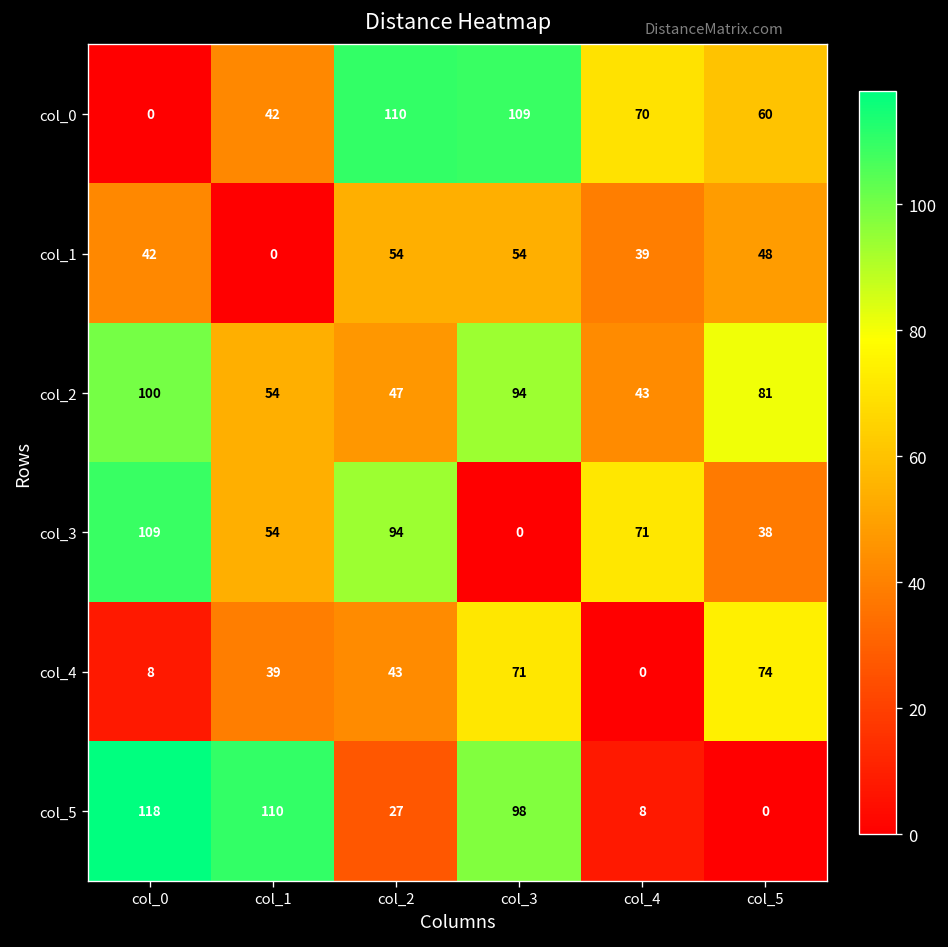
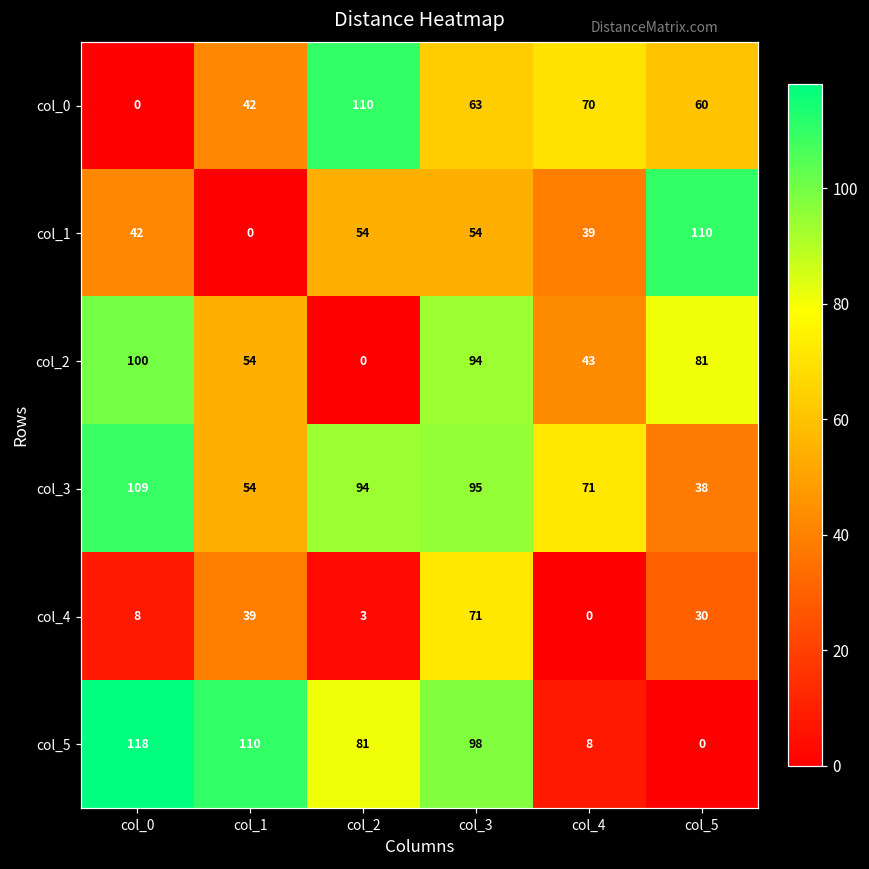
  {
    "col_0": {
      "col_0": 0,
      "col_1": 42,
      "col_2": 110,
-     "col_3": 109,
+     "col_3": 63,
      "col_4": 70,
      "col_5": 60
    },
    "col_1": {
      "col_0": 42,
      "col_1": 0,
      "col_2": 54,
      "col_3": 54,
      "col_4": 39,
-     "col_5": 48
+     "col_5": 110
    },
    "col_2": {
      "col_0": 100,
      "col_1": 54,
-     "col_2": 47,
+     "col_2": 0,
      "col_3": 94,
      "col_4": 43,
      "col_5": 81
    },
    "col_3": {
      "col_0": 109,
      "col_1": 54,
      "col_2": 94,
-     "col_3": 0,
+     "col_3": 95,
      "col_4": 71,
      "col_5": 38
    },
    "col_4": {
      "col_0": 8,
      "col_1": 39,
-     "col_2": 43,
+     "col_2": 3,
      "col_3": 71,
      "col_4": 0,
-     "col_5": 74
+     "col_5": 30
    },
    "col_5": {
      "col_0": 118,
      "col_1": 110,
-     "col_2": 27,
+     "col_2": 81,
      "col_3": 98,
      "col_4": 8,
      "col_5": 0
    }
  }
